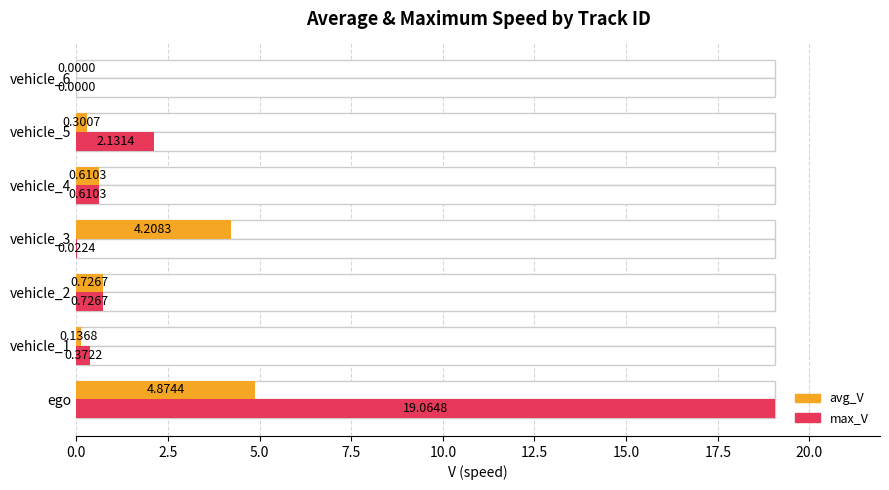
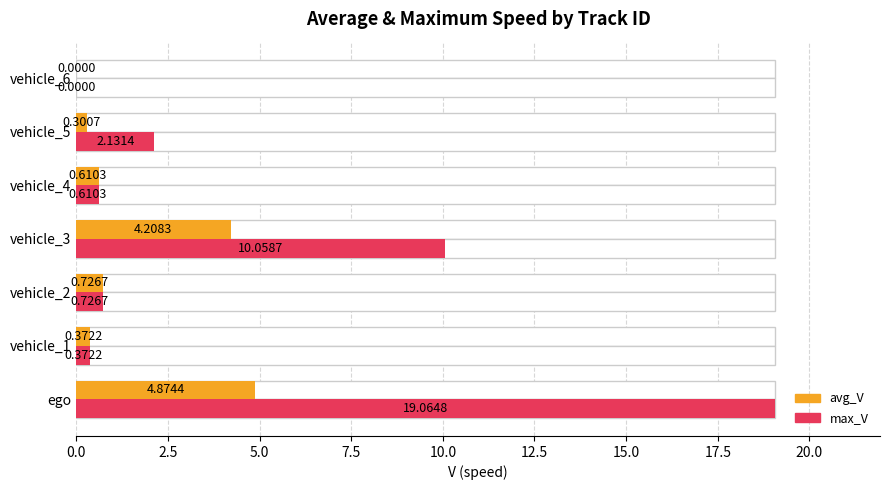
  {
    "avg_V": {
      "vehicle_6": 0.0000,
-     "vehicle_1": 0.1368
+     "vehicle_1": 0.3722
    },
    "max_V": {
      "vehicle_6": 0.0000,
-     "vehicle_3": 0.0224,
+     "vehicle_3": 10.0587,
      "ego": 19.0648
    }
  }
